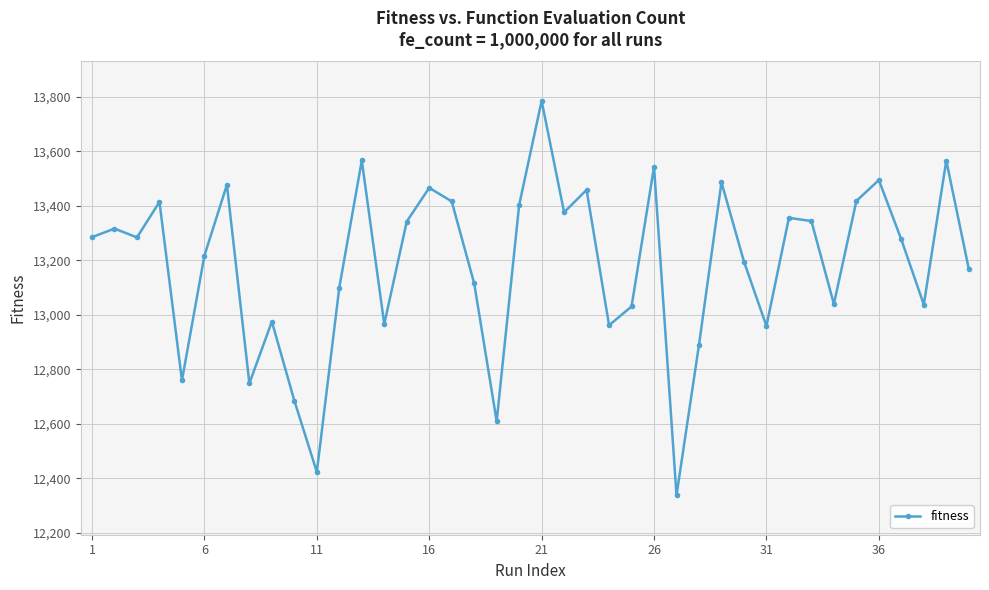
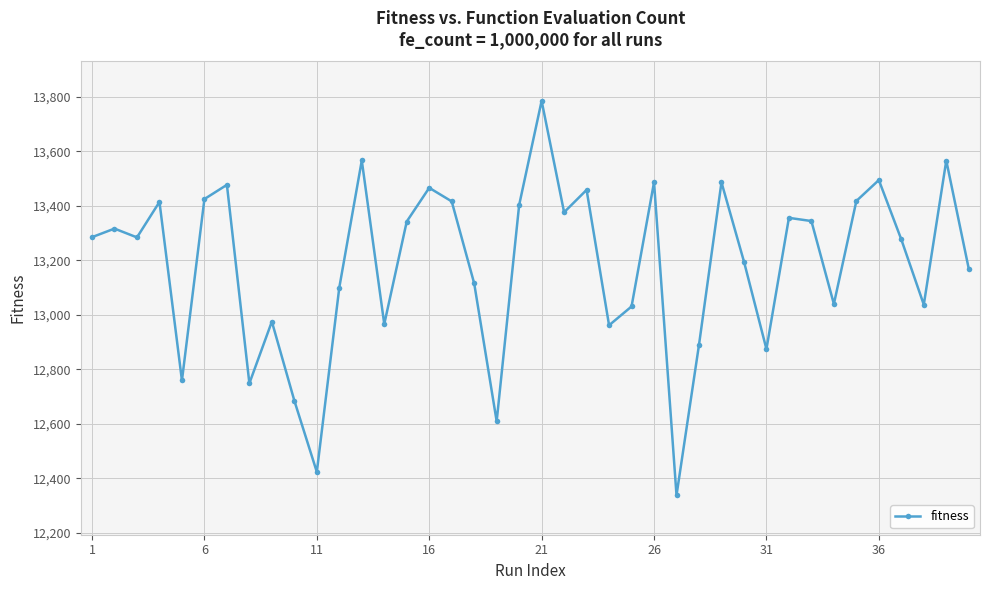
  {
    "1": "13,290",
-   "6": "13,220",
+   "6": "13,430",
    "11": "12,420",
    "16": "13,470",
    "21": "13,790",
-   "26": "13,540",
-   "31": "12,960",
+   "26": "13,490",
+   "31": "12,870",
    "36": "13,490"
  }
